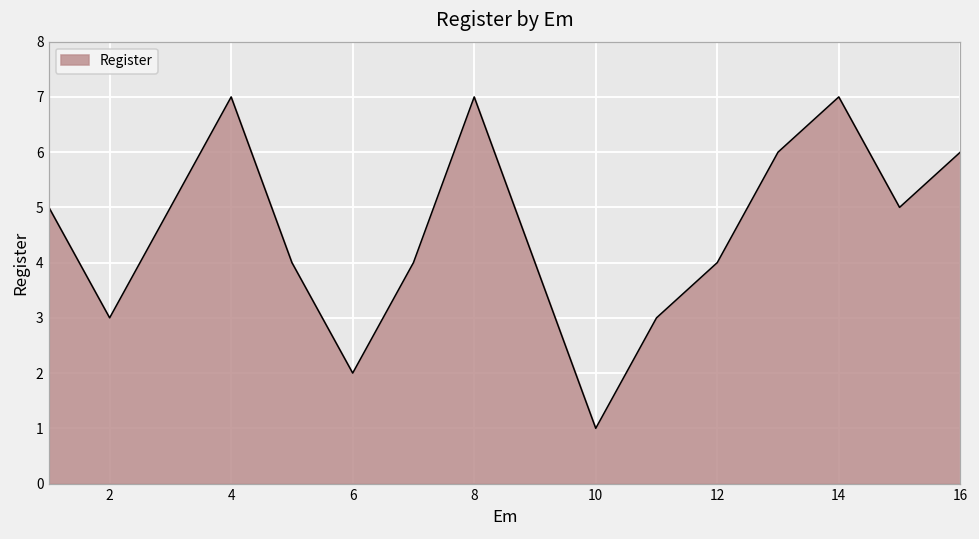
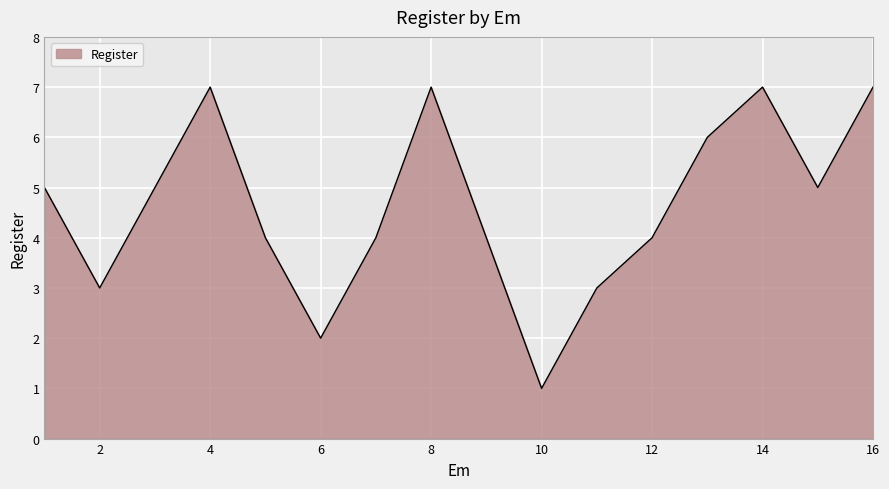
  {
    "2": 3,
    "4": 7,
    "6": 2,
    "8": 7,
    "10": 1,
    "12": 4,
    "14": 7,
-   "16": 6
+   "16": 7
  }
